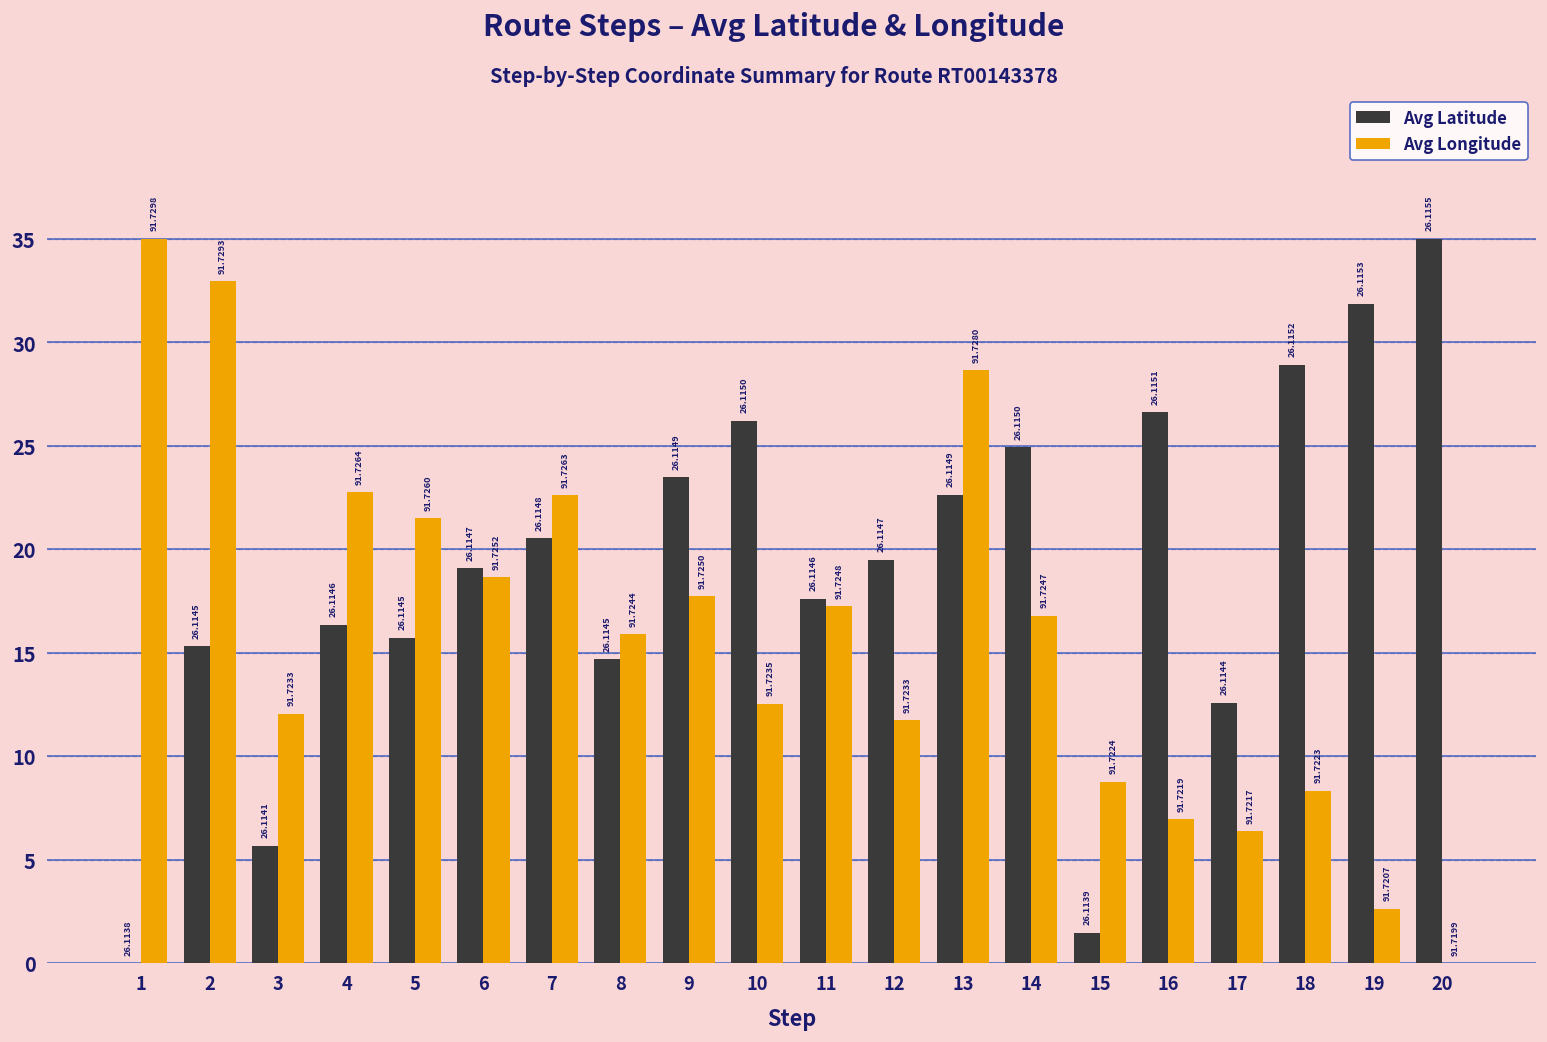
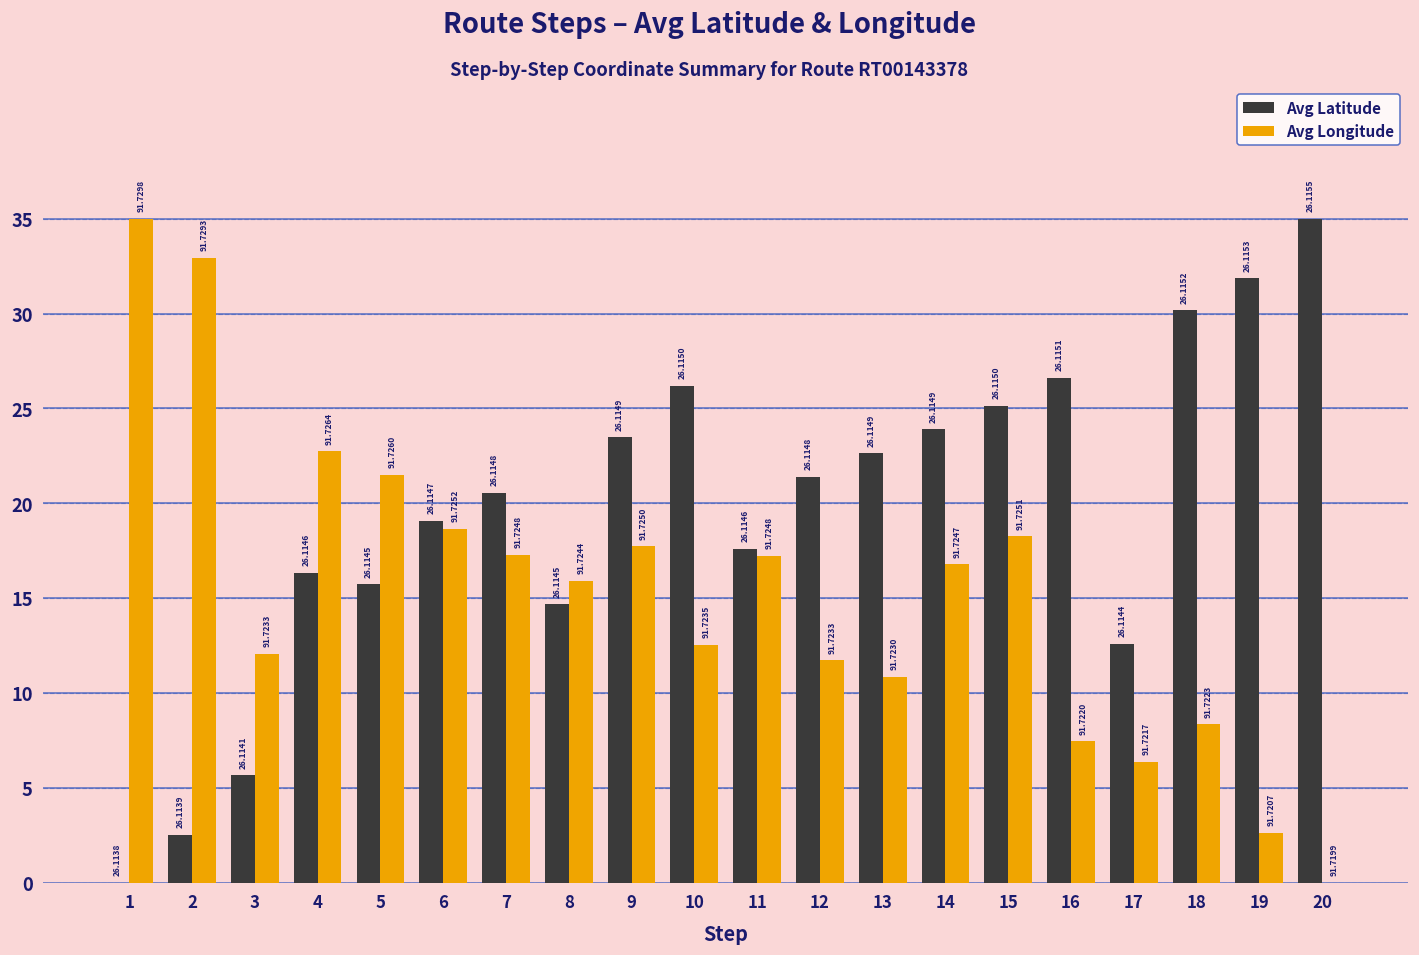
  {
    "Avg Latitude": {
-     "2": 26.1145,
-     "12": 26.1147,
-     "14": 26.1150,
-     "15": 26.1139,
-     "18": 28.9
+     "2": 26.1139,
+     "12": 26.1148,
+     "14": 26.1149,
+     "15": 26.1150,
+     "18": 30.2
    },
    "Avg Longitude": {
-     "7": 91.7263,
-     "13": 91.7280,
-     "15": 91.7224,
-     "16": 91.7219
+     "7": 91.7248,
+     "13": 91.7230,
+     "15": 91.7251,
+     "16": 91.7220
    }
  }
